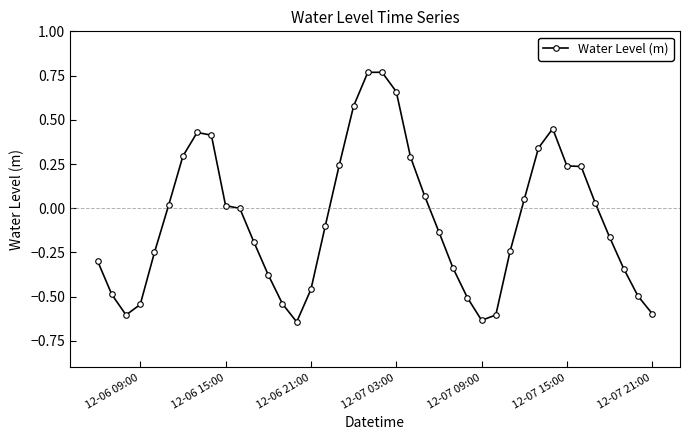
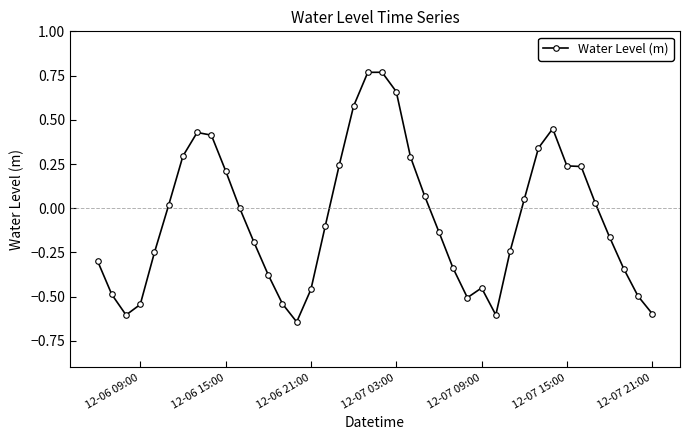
  {
    "12-06 09:00": -0.54,
-   "12-06 15:00": 0.02,
+   "12-06 15:00": 0.21,
    "12-06 21:00": -0.46,
    "12-07 03:00": 0.66,
-   "12-07 09:00": -0.63,
+   "12-07 09:00": -0.45,
    "12-07 15:00": 0.24,
    "12-07 21:00": -0.60
  }
